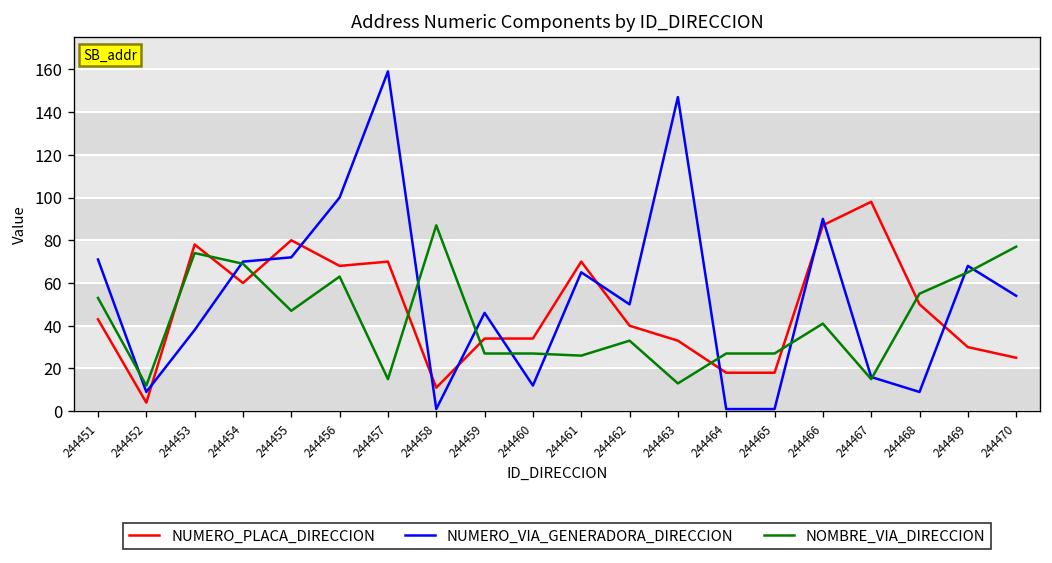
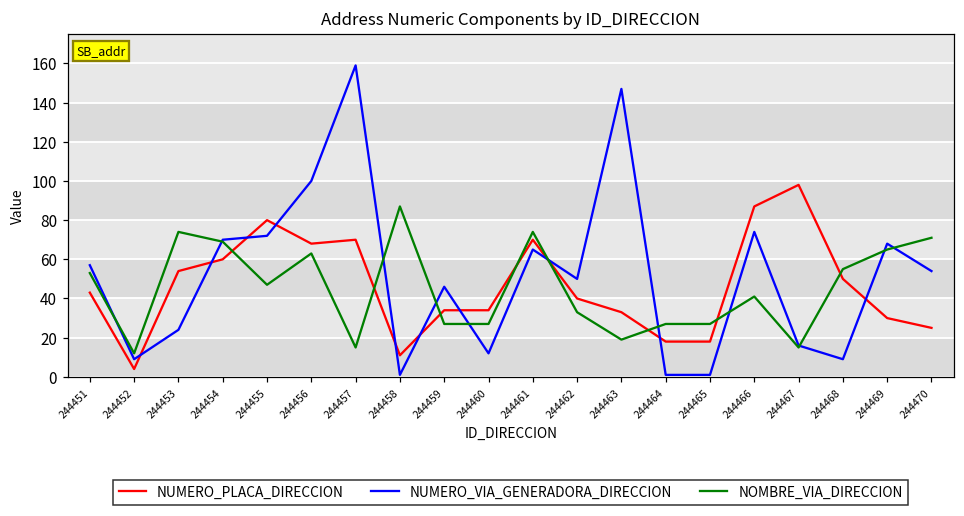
  {
    "NUMERO_PLACA_DIRECCION": {
      "244451": 43,
      "244452": 4,
-     "244453": 78,
+     "244453": 54,
      "244454": 60,
      "244455": 80,
      "244456": 68,
      "244457": 70,
      "244458": 11,
      "244459": 34,
      "244460": 34,
      "244461": 70,
      "244462": 40,
      "244463": 33,
      "244464": 18,
      "244465": 18,
      "244466": 87,
      "244467": 98,
      "244468": 50,
      "244469": 30,
      "244470": 25
    },
    "NUMERO_VIA_GENERADORA_DIRECCION": {
-     "244451": 71,
+     "244451": 57,
      "244452": 9,
-     "244453": 38,
+     "244453": 24,
      "244455": 72,
      "244456": 100,
      "244457": 159,
      "244458": 1,
      "244459": 46,
      "244460": 12,
      "244461": 65,
      "244462": 50,
      "244463": 147,
      "244464": 1,
      "244465": 1,
-     "244466": 90,
+     "244466": 74,
      "244468": 9,
      "244469": 68,
      "244470": 54
    },
    "NOMBRE_VIA_DIRECCION": {
      "244451": 53,
      "244452": 12,
      "244453": 74,
      "244455": 47,
      "244456": 63,
      "244457": 15,
      "244458": 87,
      "244459": 27,
      "244460": 27,
-     "244461": 26,
+     "244461": 74,
      "244462": 33,
-     "244463": 13,
+     "244463": 19,
      "244464": 27,
      "244465": 27,
      "244466": 41,
      "244468": 55,
      "244469": 65,
-     "244470": 77
+     "244470": 71
    }
  }
